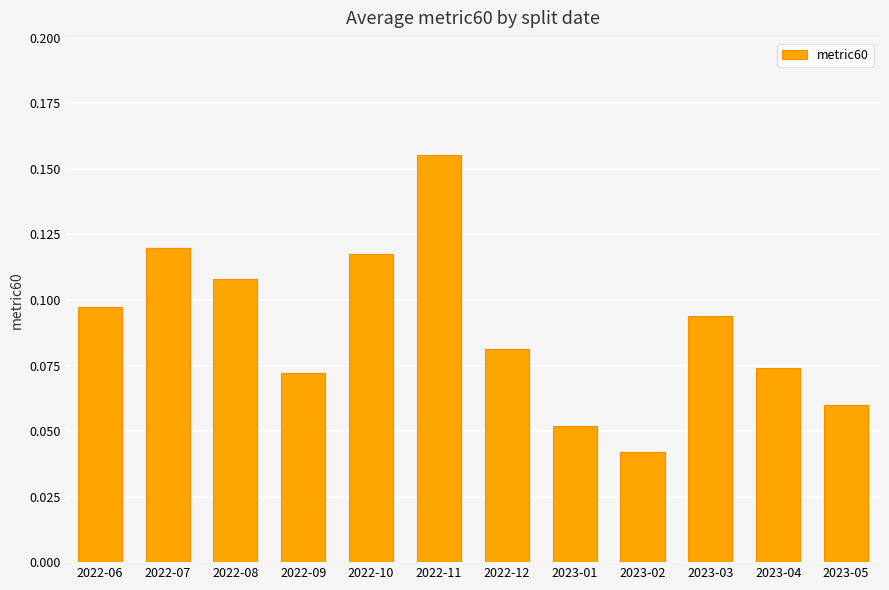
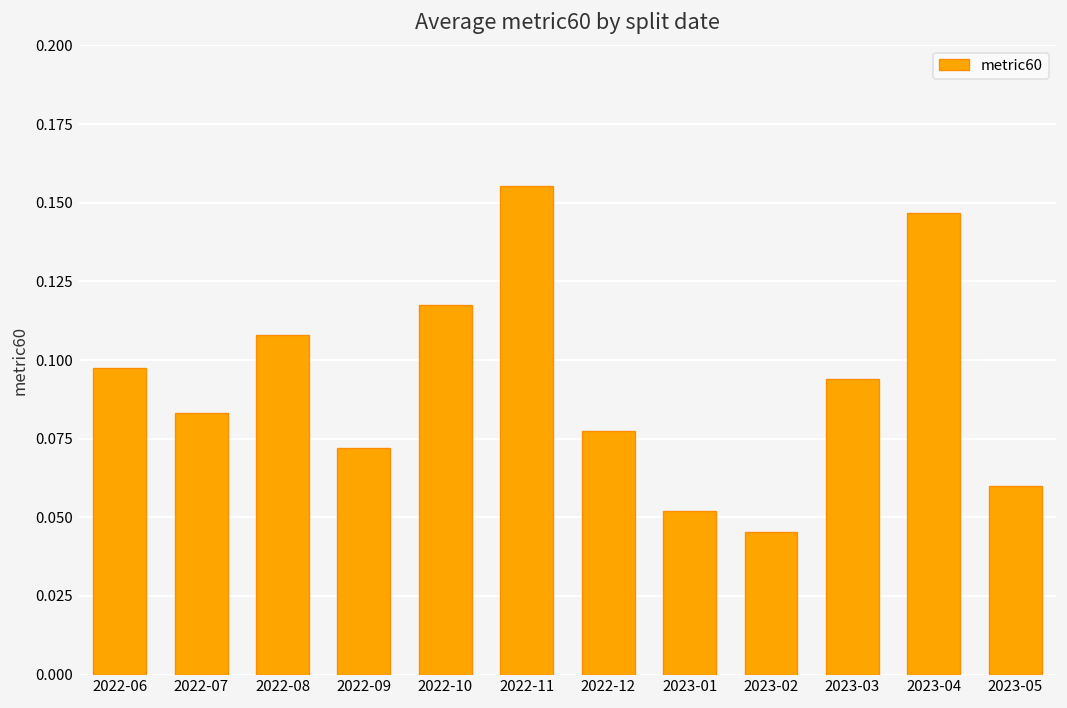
  {
    "2022-06": 0.097,
-   "2022-07": 0.120,
+   "2022-07": 0.083,
    "2022-08": 0.108,
    "2022-09": 0.072,
    "2022-10": 0.118,
    "2022-11": 0.155,
-   "2022-12": 0.081,
+   "2022-12": 0.078,
    "2023-01": 0.052,
-   "2023-02": 0.042,
+   "2023-02": 0.045,
    "2023-03": 0.094,
-   "2023-04": 0.074,
+   "2023-04": 0.147,
    "2023-05": 0.060
  }
